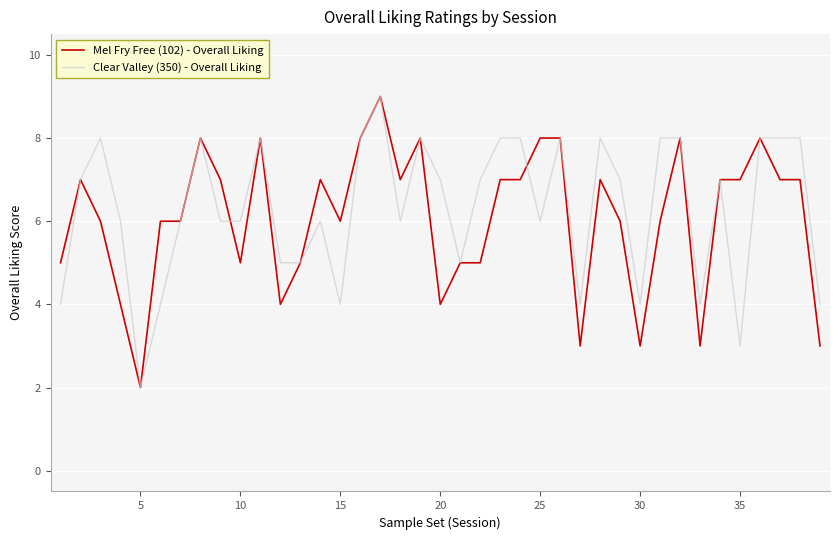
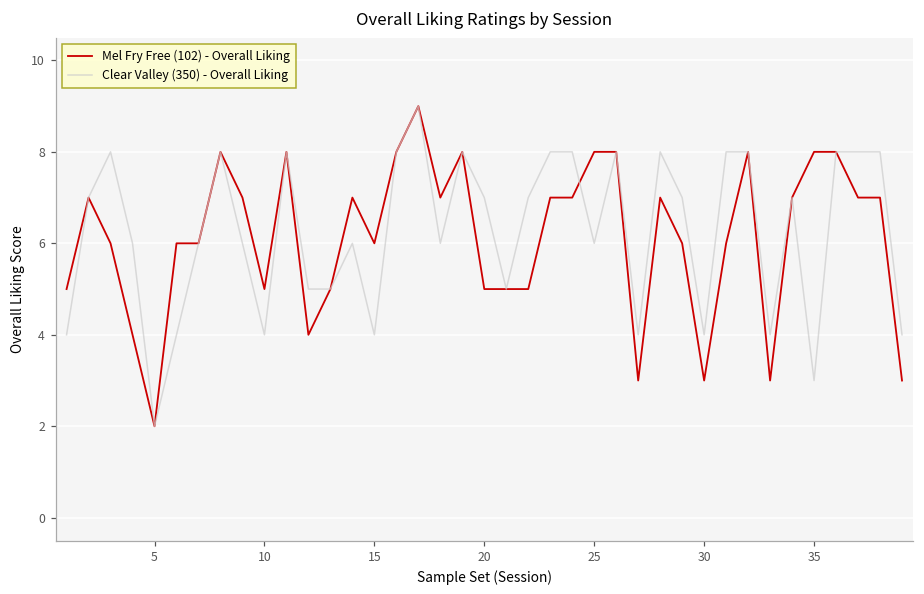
  {
    "Mel Fry Free (102) - Overall Liking": {
      "10": 5,
      "15": 6,
-     "20": 4,
+     "20": 5,
      "25": 8,
      "30": 3,
-     "35": 7
+     "35": 8
    },
    "Clear Valley (350) - Overall Liking": {
-     "10": 6,
+     "10": 4,
      "15": 4,
      "20": 7,
      "25": 6,
      "30": 4,
      "35": 3
    }
  }
